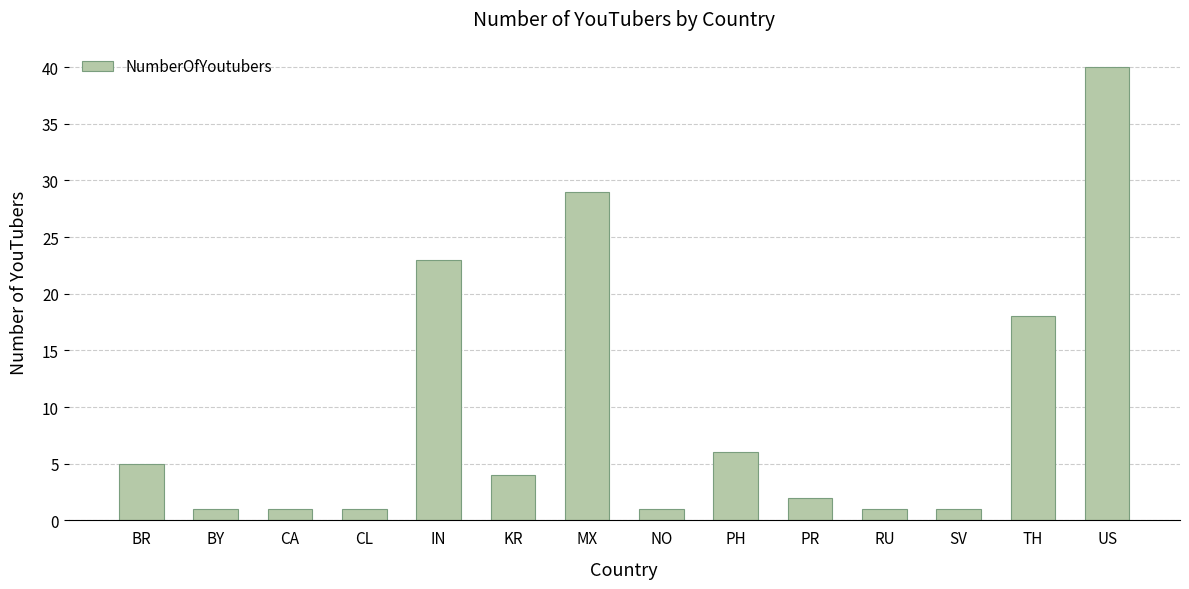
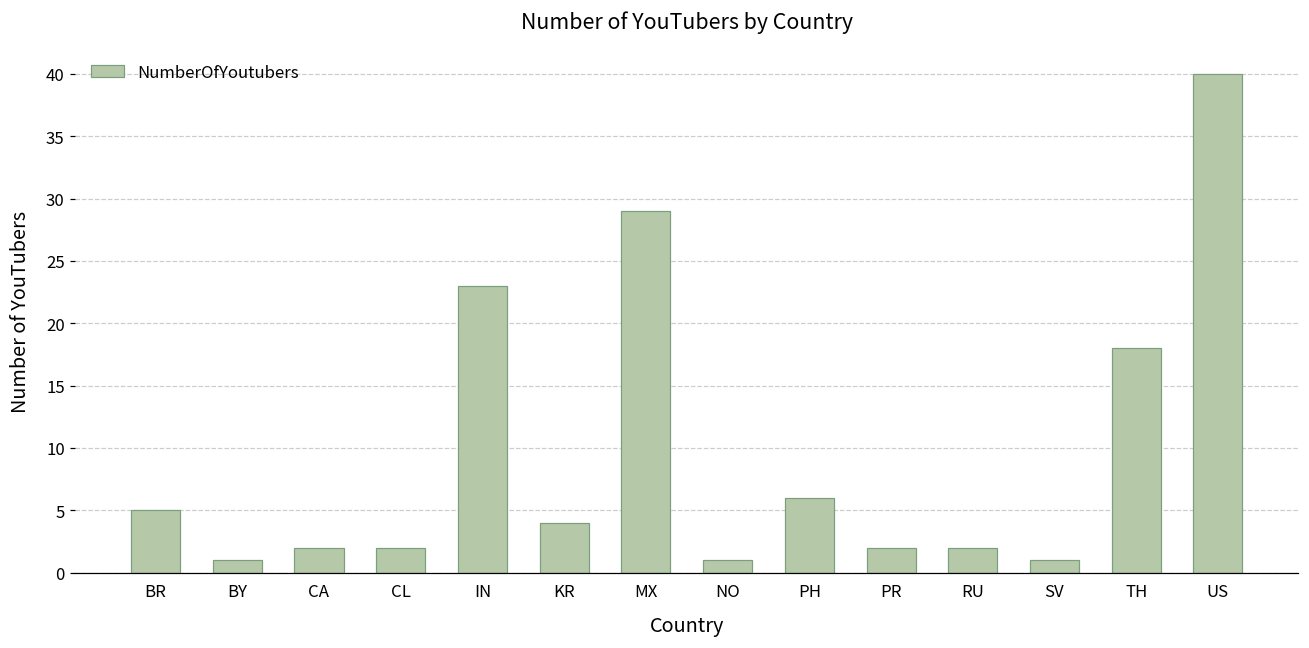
  {
    "BR": 5,
    "BY": 1,
-   "CA": 1,
-   "CL": 1,
+   "CA": 2,
+   "CL": 2,
    "IN": 23,
    "KR": 4,
    "MX": 29,
    "NO": 1,
    "PH": 6,
    "PR": 2,
-   "RU": 1,
+   "RU": 2,
    "SV": 1,
    "TH": 18,
    "US": 40
  }
